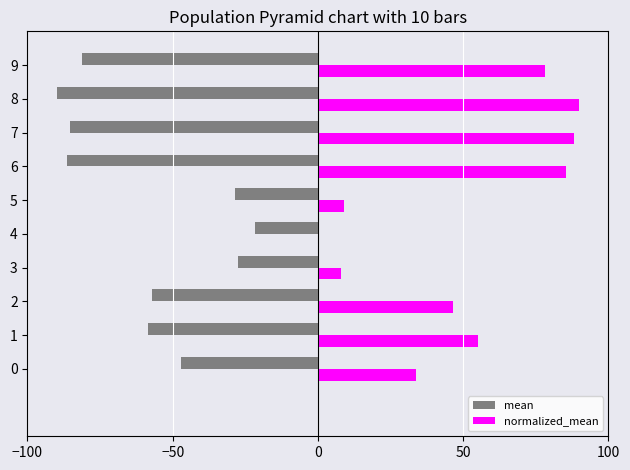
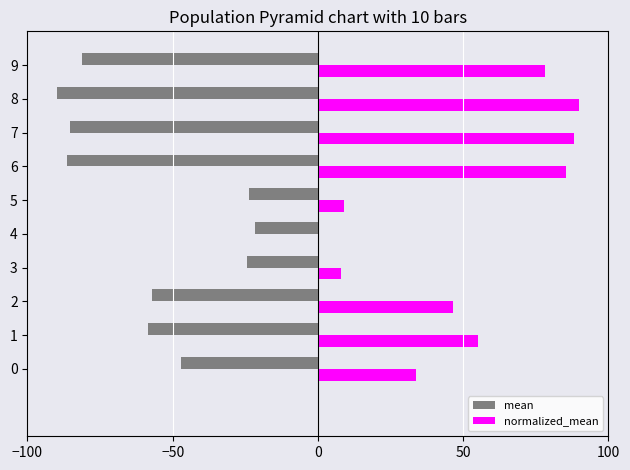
  {
    "mean": {
      "9": -81,
      "8": -90,
      "7": -85,
      "6": -87,
-     "5": -28,
+     "5": -24,
      "4": -22,
-     "3": -28,
+     "3": -25,
      "2": -57,
      "1": -58,
      "0": -47
    },
    "normalized_mean": {
      "9": 78,
      "8": 90,
      "7": 88,
      "6": 85,
      "5": 9,
      "4": 0,
      "3": 8,
      "2": 47,
      "1": 55,
      "0": 34
    }
  }
